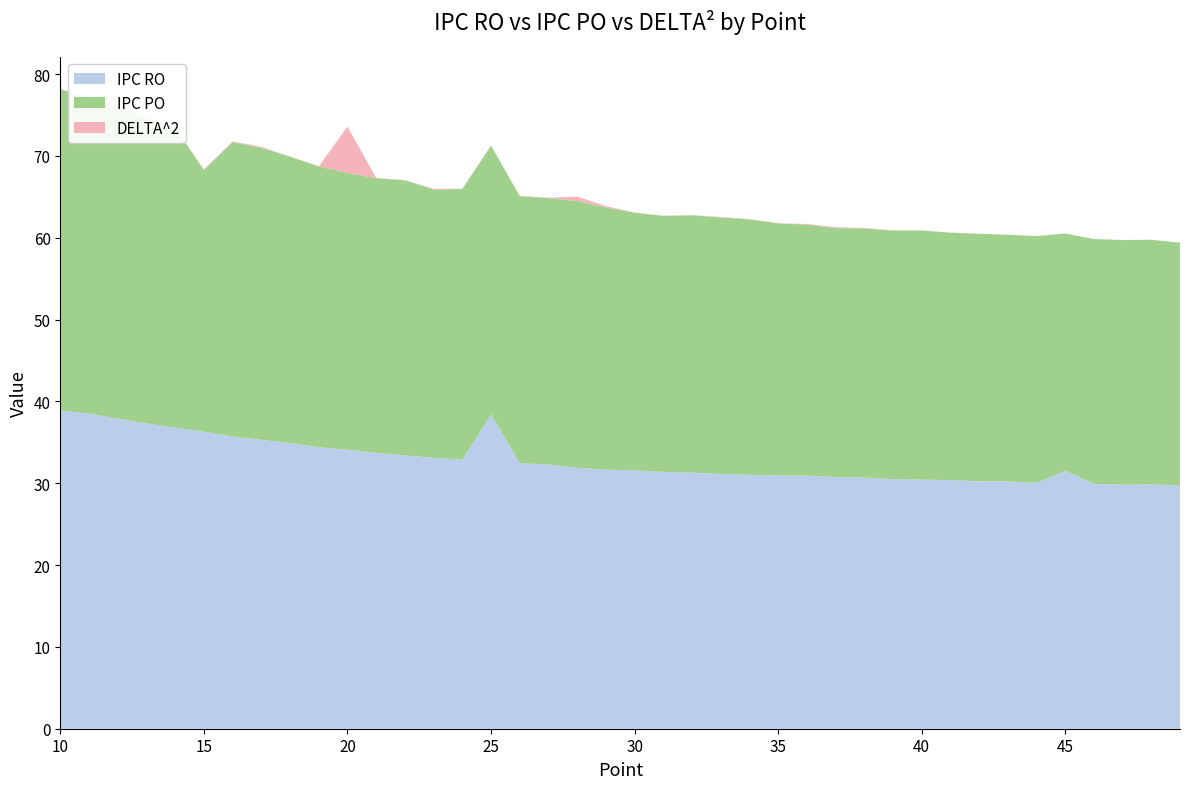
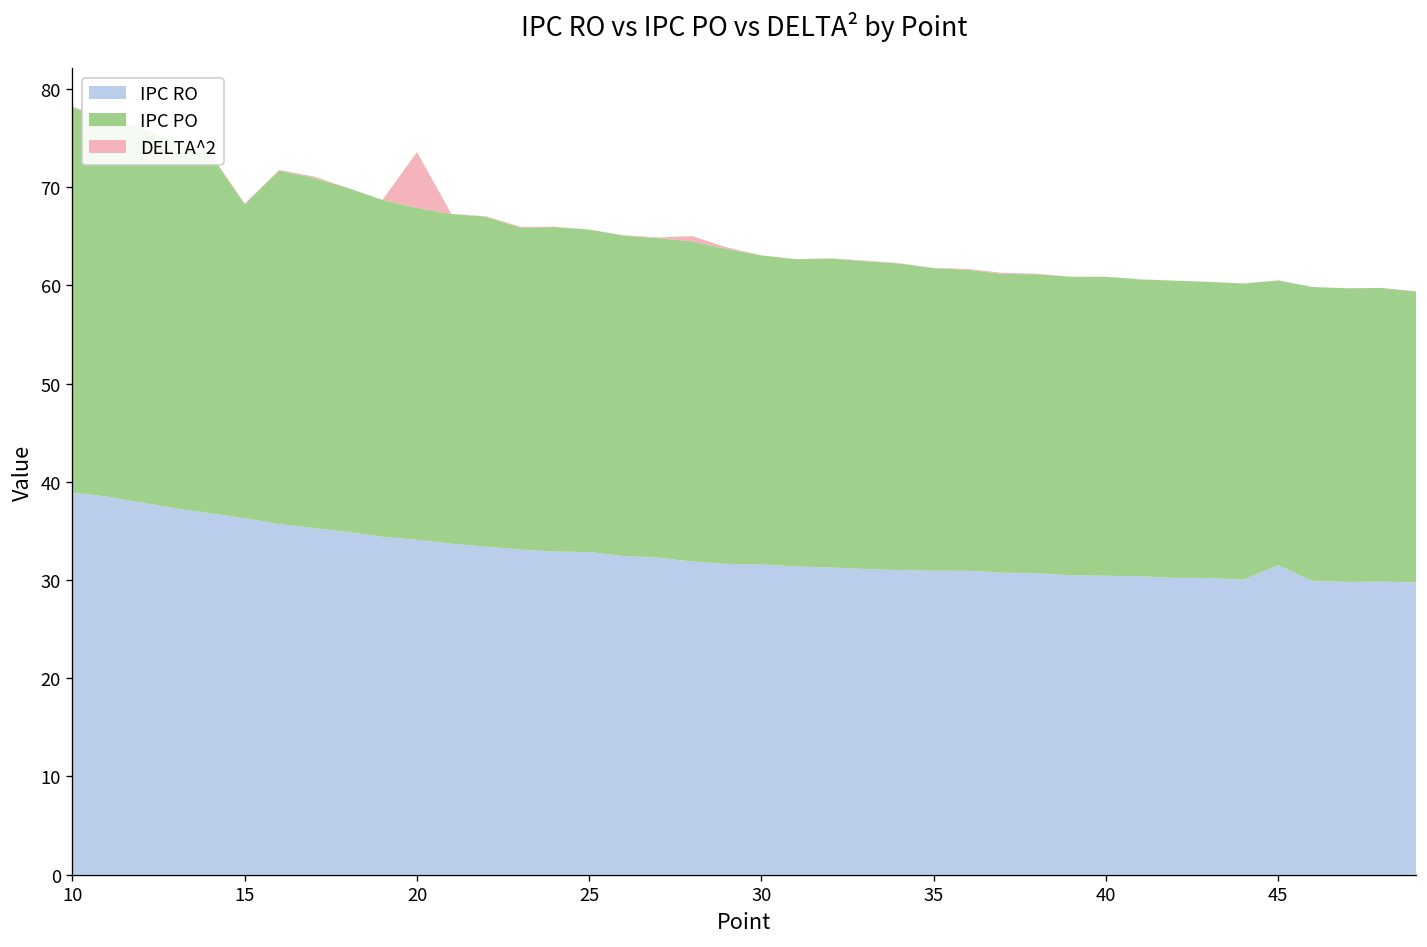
  {
    "IPC RO": {
      "10": 39,
      "15": 36,
      "20": 34,
-     "25": 38,
+     "25": 33,
      "30": 32,
      "35": 31,
      "40": 30,
      "45": 32
    },
    "IPC PO": {
      "20": 34
    },
    "DELTA^2": {
      "20": 6
    }
  }
